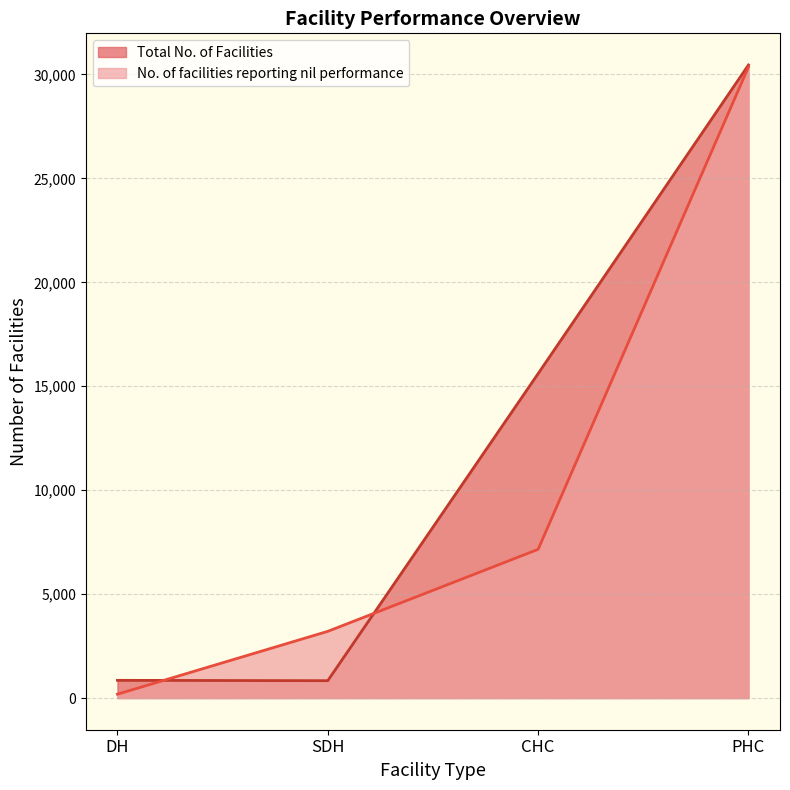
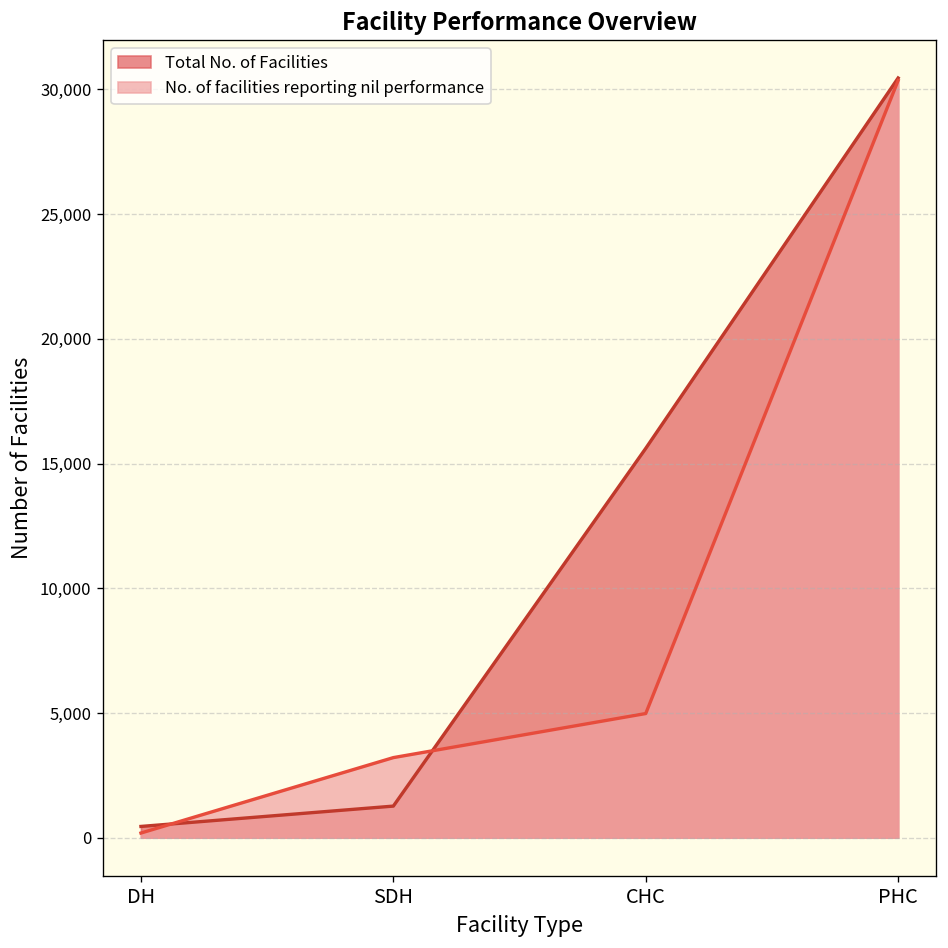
  {
    "Total No. of Facilities": {
-     "DH": "900",
-     "SDH": "800",
+     "DH": "500",
+     "SDH": "1,300",
      "CHC": "15,600"
    },
    "No. of facilities reporting nil performance": {
      "DH": "200",
      "SDH": "3,200",
-     "CHC": "7,200"
+     "CHC": "5,000"
    }
  }
